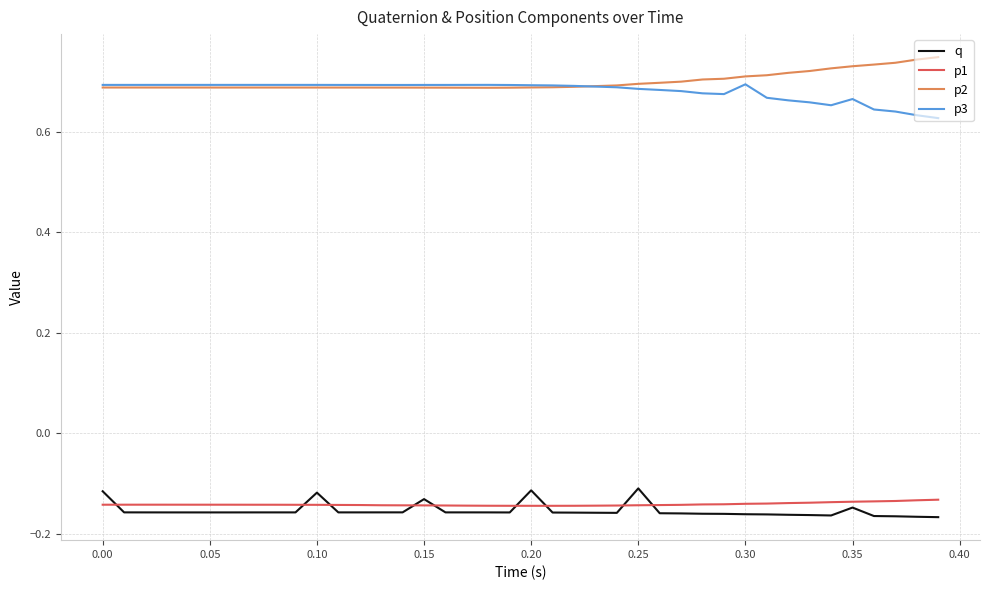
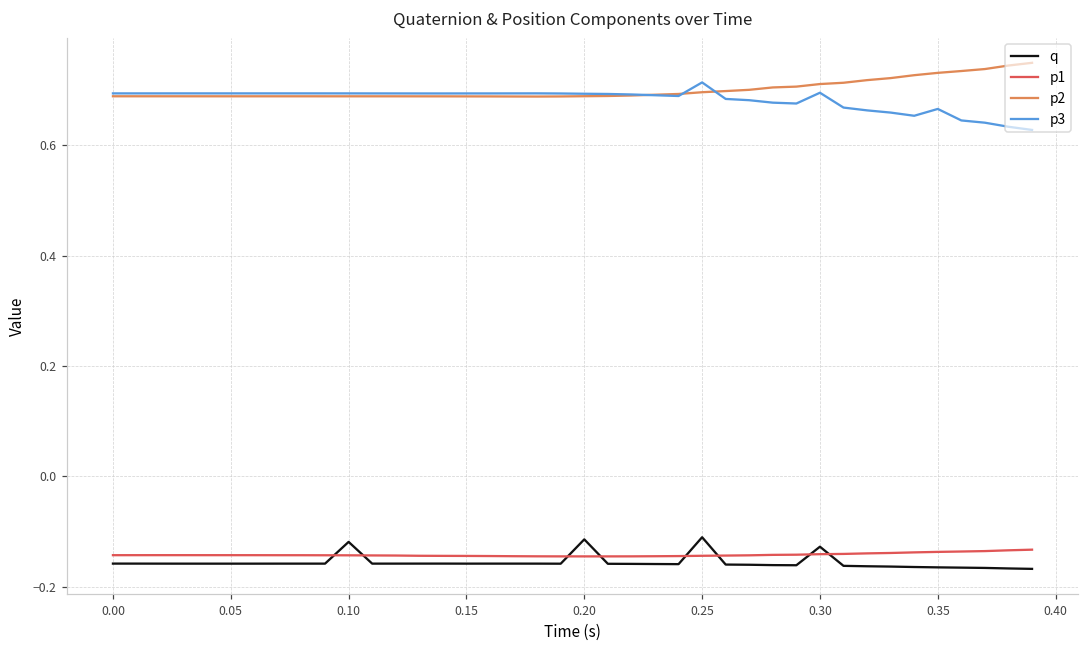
  {
    "q": {
-     "0.00": -0.12,
+     "0.00": -0.16,
      "0.05": -0.16,
      "0.10": -0.12,
-     "0.15": -0.13,
+     "0.15": -0.16,
      "0.20": -0.11,
      "0.25": -0.11,
-     "0.30": -0.16,
-     "0.35": -0.15
+     "0.30": -0.13,
+     "0.35": -0.16
    },
    "p3": {
      "0.00": 0.69,
      "0.05": 0.69,
      "0.10": 0.69,
      "0.15": 0.69,
-     "0.25": 0.69,
+     "0.25": 0.71,
      "0.30": 0.69,
      "0.35": 0.67
    }
  }
